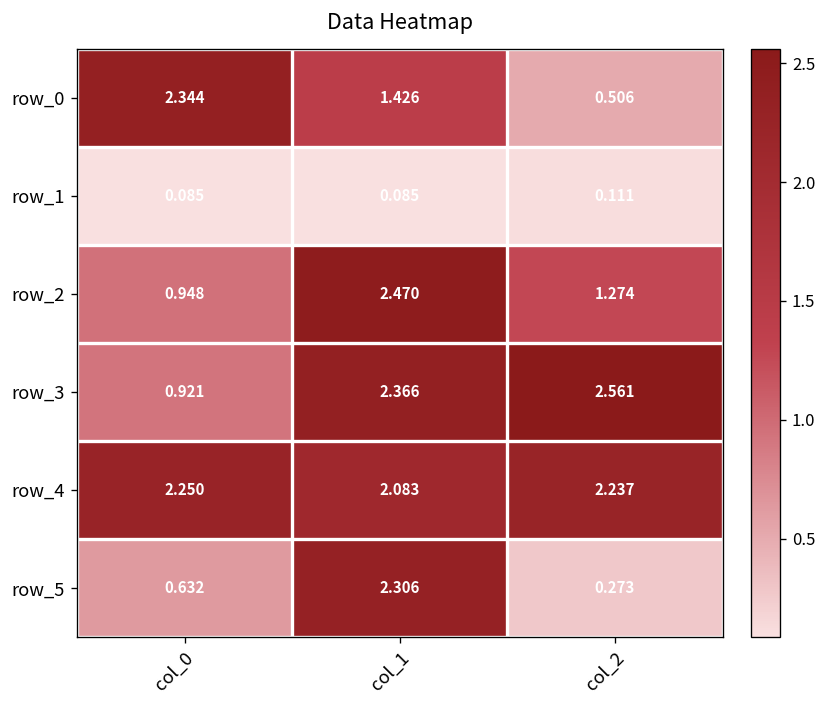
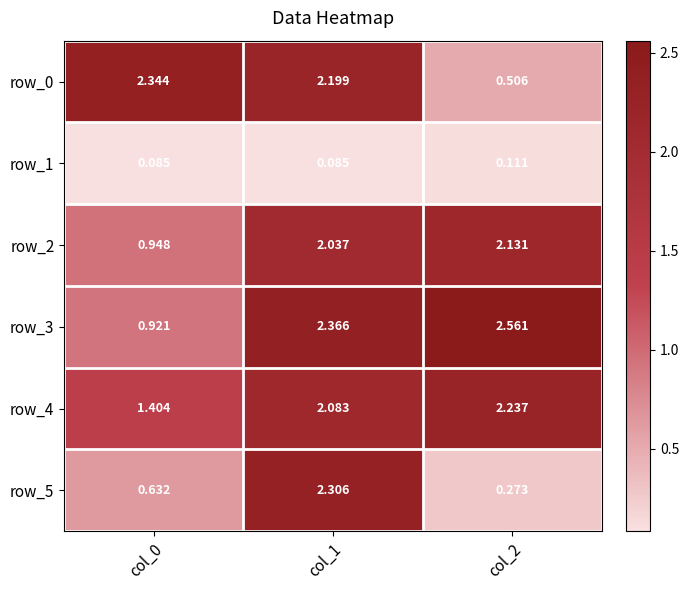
  {
    "row_0": {
      "col_0": 2.344,
-     "col_1": 1.426,
+     "col_1": 2.199,
      "col_2": 0.506
    },
    "row_2": {
      "col_0": 0.948,
-     "col_1": 2.470,
-     "col_2": 1.274
+     "col_1": 2.037,
+     "col_2": 2.131
    },
    "row_3": {
      "col_0": 0.921,
      "col_1": 2.366,
      "col_2": 2.561
    },
    "row_4": {
-     "col_0": 2.250,
+     "col_0": 1.404,
      "col_1": 2.083,
      "col_2": 2.237
    },
    "row_5": {
      "col_0": 0.632,
      "col_1": 2.306,
      "col_2": 0.273
    }
  }
